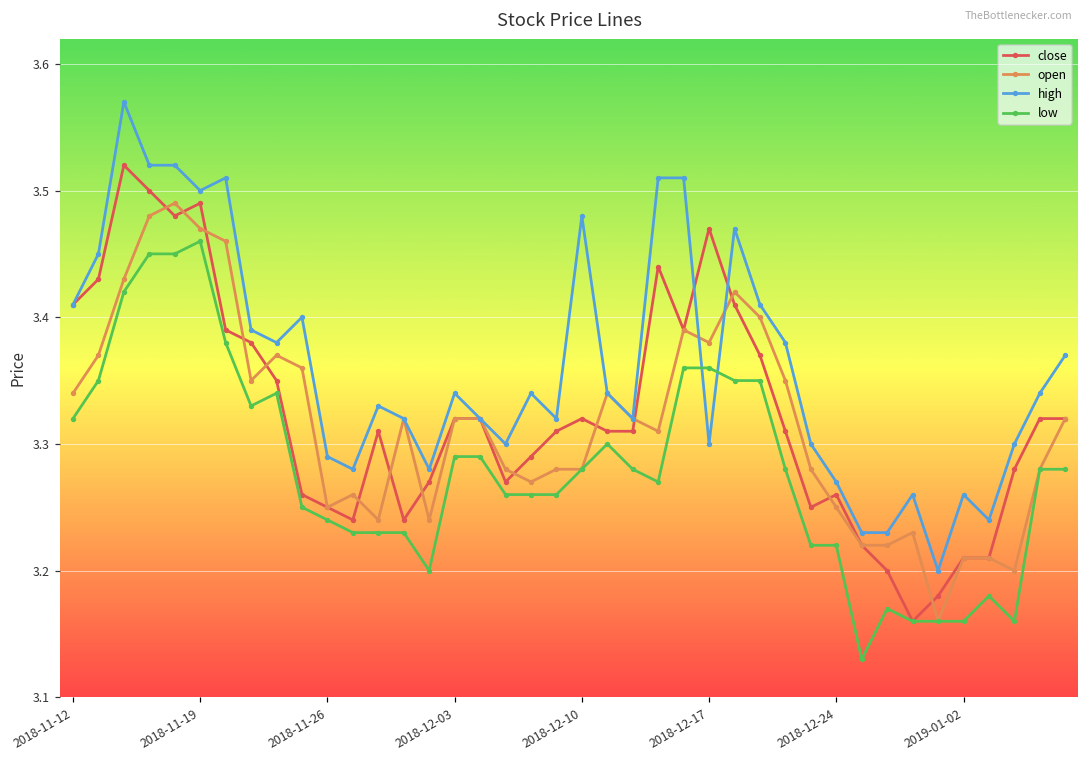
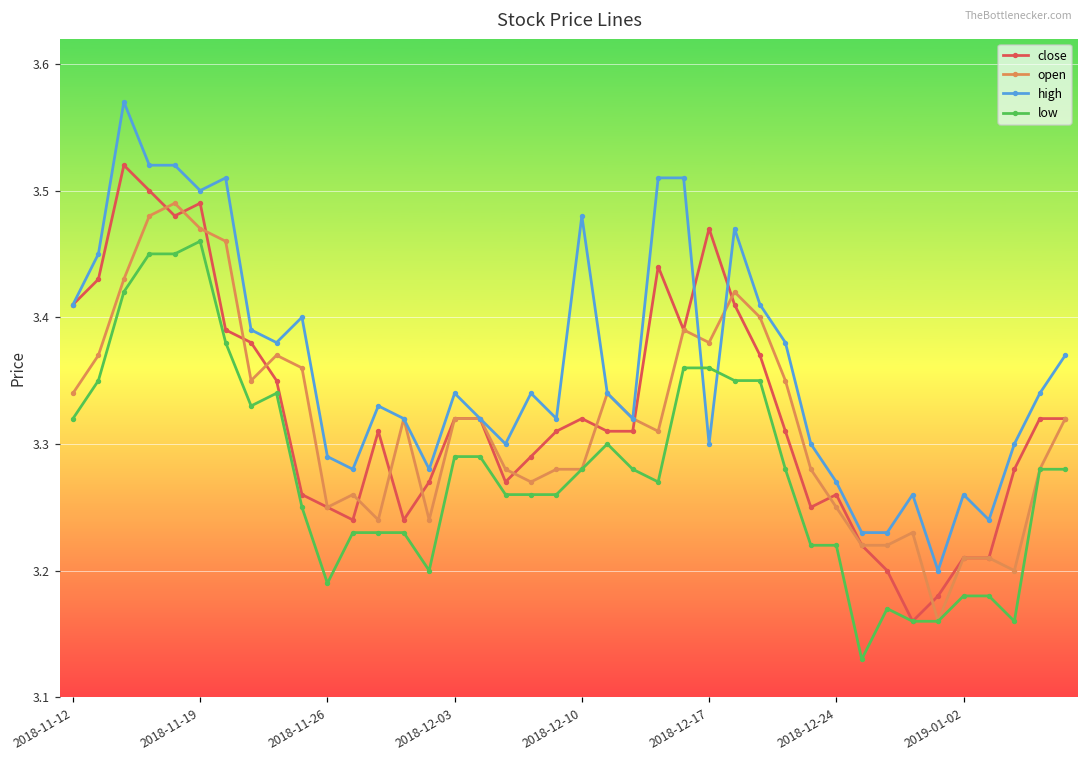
  {
    "high": {
      "2018-11-19": 3.50,
      "2018-11-26": 3.29,
      "2018-12-03": 3.34,
      "2018-12-10": 3.48,
      "2018-12-17": 3.30,
      "2018-12-24": 3.27,
      "2019-01-02": 3.26
    },
    "low": {
      "2018-11-12": 3.32,
      "2018-11-19": 3.46,
-     "2018-11-26": 3.24,
+     "2018-11-26": 3.19,
      "2018-12-03": 3.29,
      "2018-12-17": 3.36,
      "2018-12-24": 3.22,
-     "2019-01-02": 3.16
+     "2019-01-02": 3.18
    }
  }
